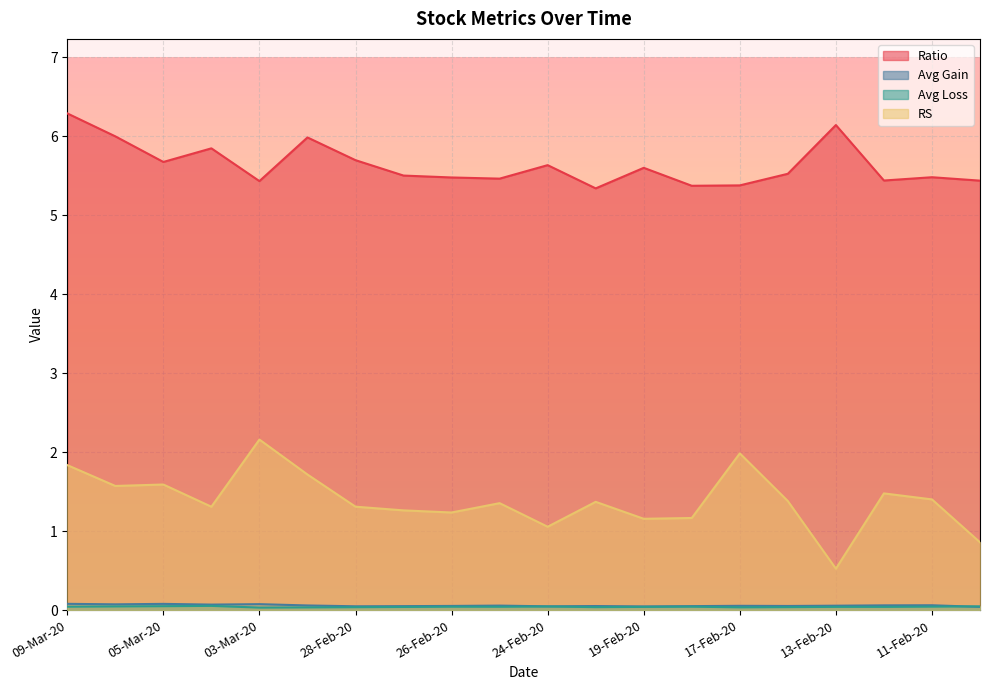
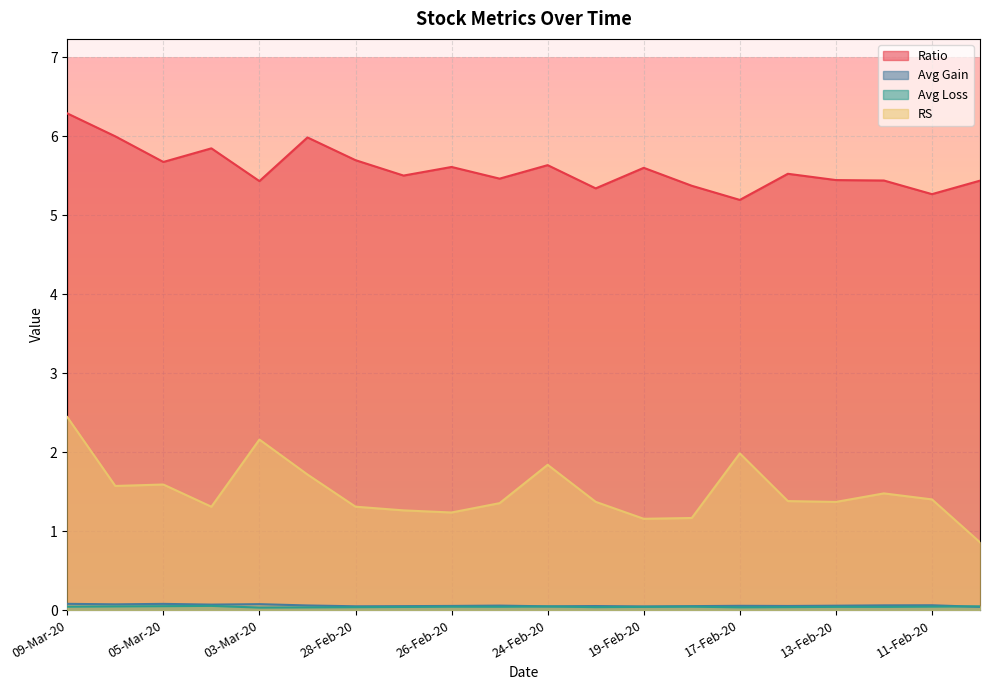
  {
    "Ratio": {
      "09-Mar-20": 6.3,
      "05-Mar-20": 5.7,
      "03-Mar-20": 5.4,
      "28-Feb-20": 5.7,
-     "26-Feb-20": 5.5,
+     "26-Feb-20": 5.6,
      "24-Feb-20": 5.6,
      "19-Feb-20": 5.6,
-     "17-Feb-20": 5.4,
-     "13-Feb-20": 6.1,
-     "11-Feb-20": 5.5
+     "17-Feb-20": 5.2,
+     "13-Feb-20": 5.4,
+     "11-Feb-20": 5.3
    },
    "RS": {
-     "09-Mar-20": 1.8,
+     "09-Mar-20": 2.4,
      "05-Mar-20": 1.6,
      "03-Mar-20": 2.2,
      "28-Feb-20": 1.3,
      "26-Feb-20": 1.2,
-     "24-Feb-20": 1.1,
+     "24-Feb-20": 1.8,
      "19-Feb-20": 1.2,
      "17-Feb-20": 2.0,
-     "13-Feb-20": 0.5,
+     "13-Feb-20": 1.4,
      "11-Feb-20": 1.4
    }
  }
